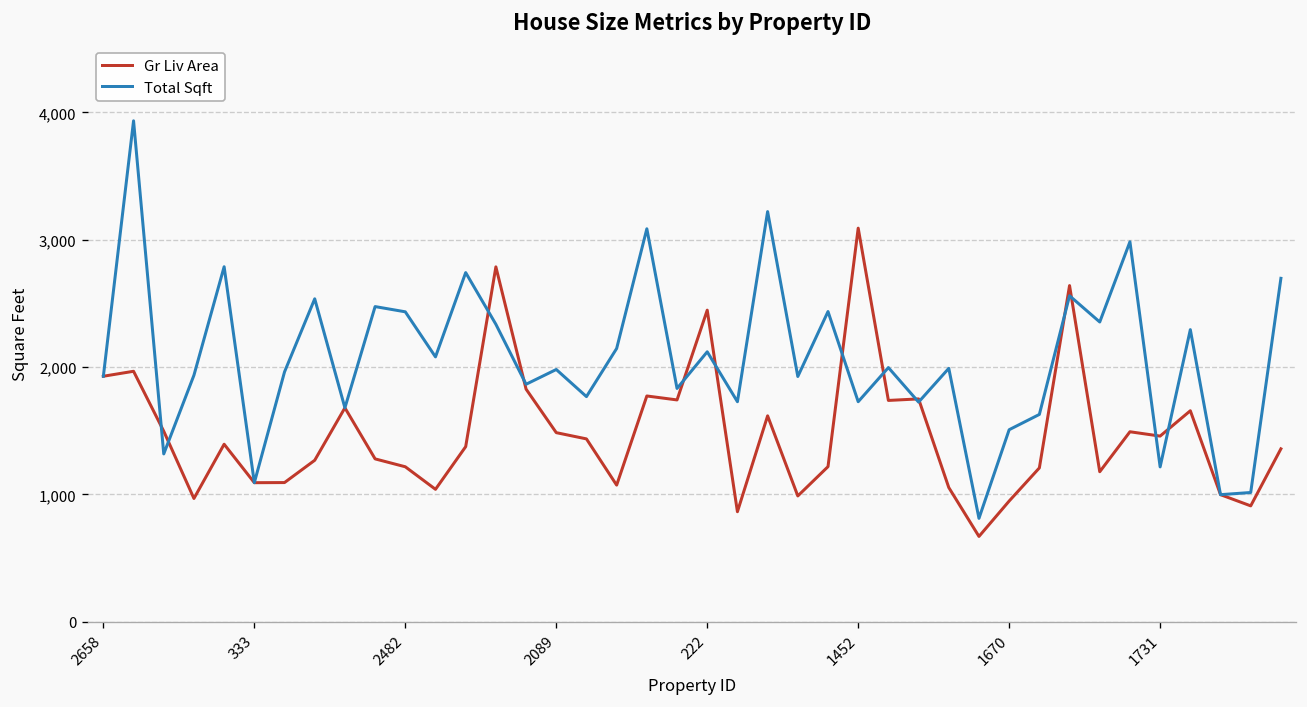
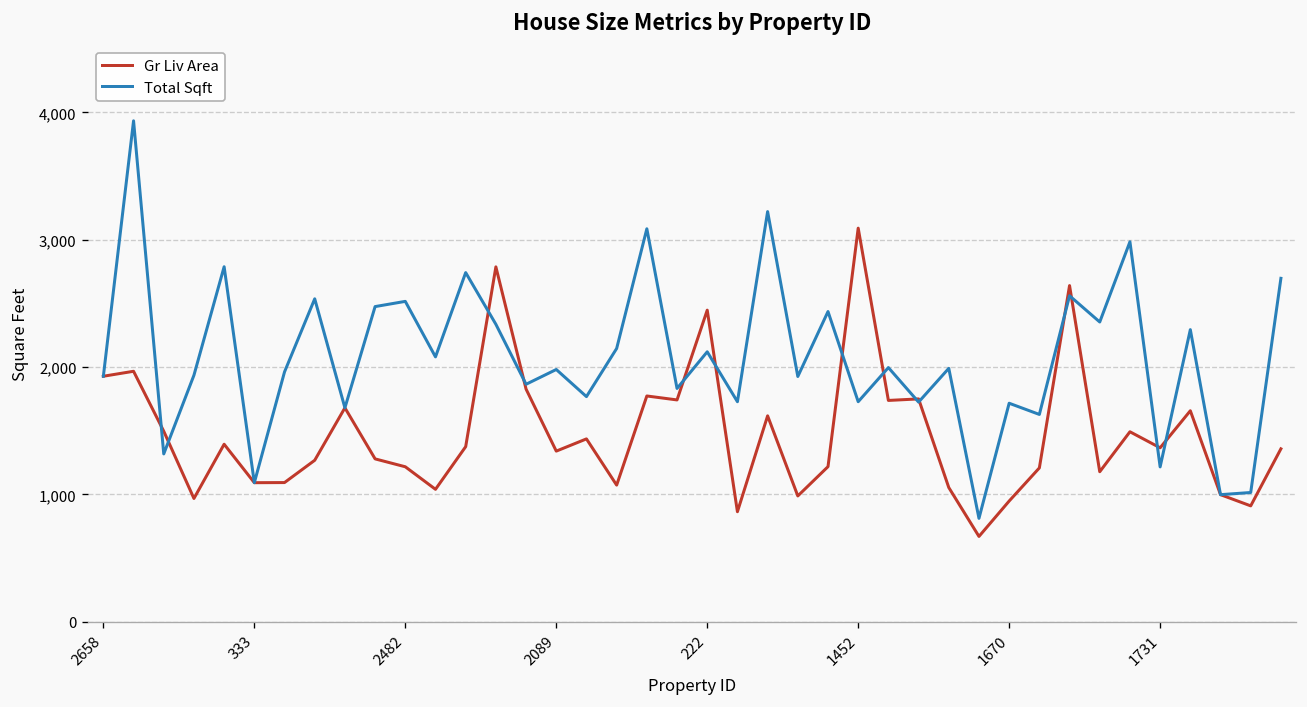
  {
    "Gr Liv Area": {
      "2482": "1,220",
-     "2089": "1,490",
+     "2089": "1,340",
      "222": "2,450",
      "1452": "3,090",
      "1670": "950",
-     "1731": "1,460"
+     "1731": "1,370"
    },
    "Total Sqft": {
-     "2482": "2,430",
+     "2482": "2,520",
      "2089": "1,980",
      "222": "2,120",
      "1452": "1,730",
-     "1670": "1,510",
+     "1670": "1,720",
      "1731": "1,220"
    }
  }
